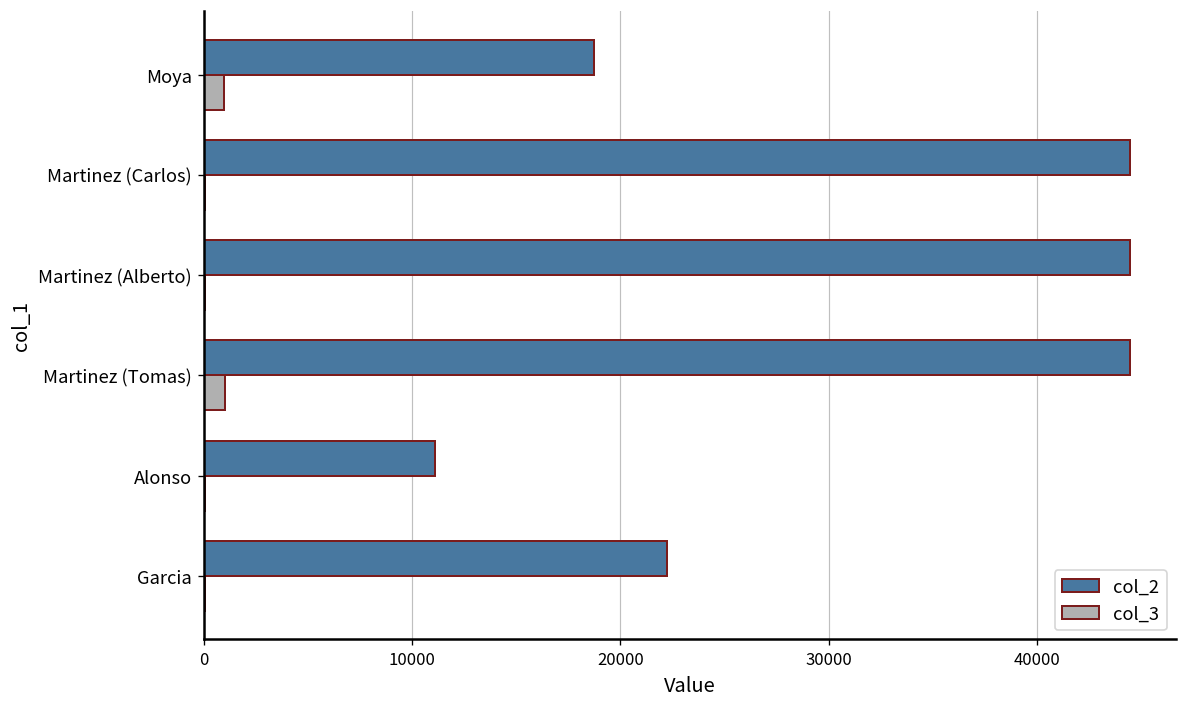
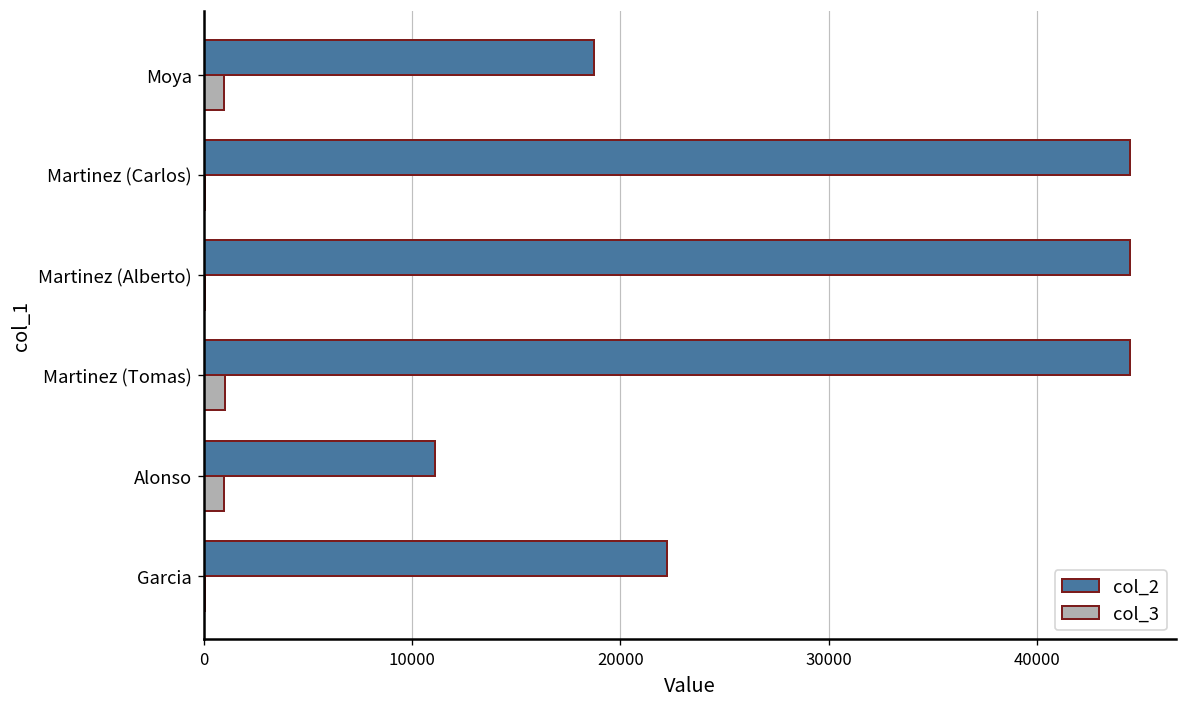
  {
    "col_2": {
      "Moya": 18700,
      "Martinez (Carlos)": 44400,
      "Martinez (Alberto)": 44400,
      "Martinez (Tomas)": 44400,
      "Alonso": 11100,
      "Garcia": 22200
    },
    "col_3": {
      "Moya": 900,
      "Martinez (Tomas)": 1000,
-     "Alonso": 0
+     "Alonso": 1000
    }
  }
